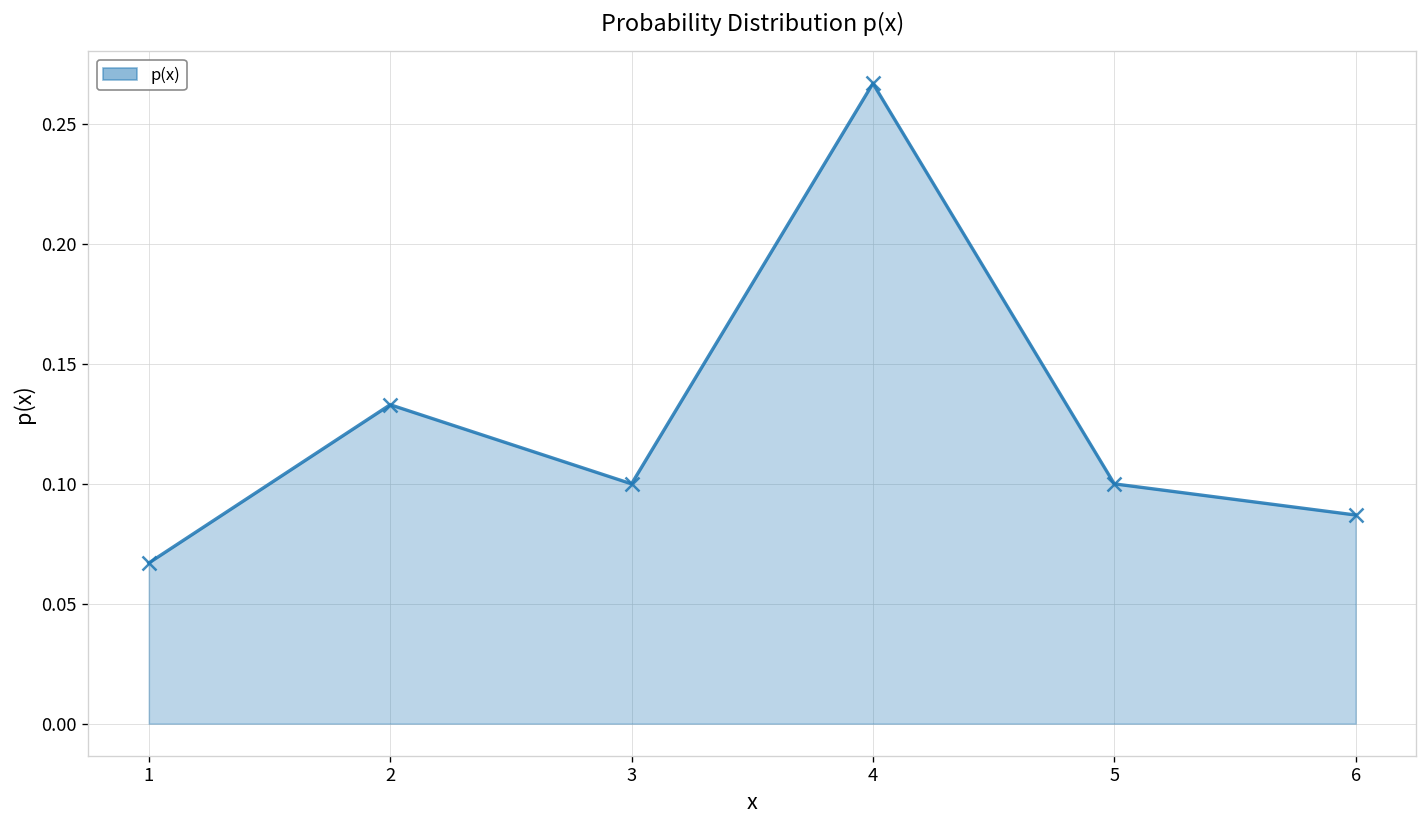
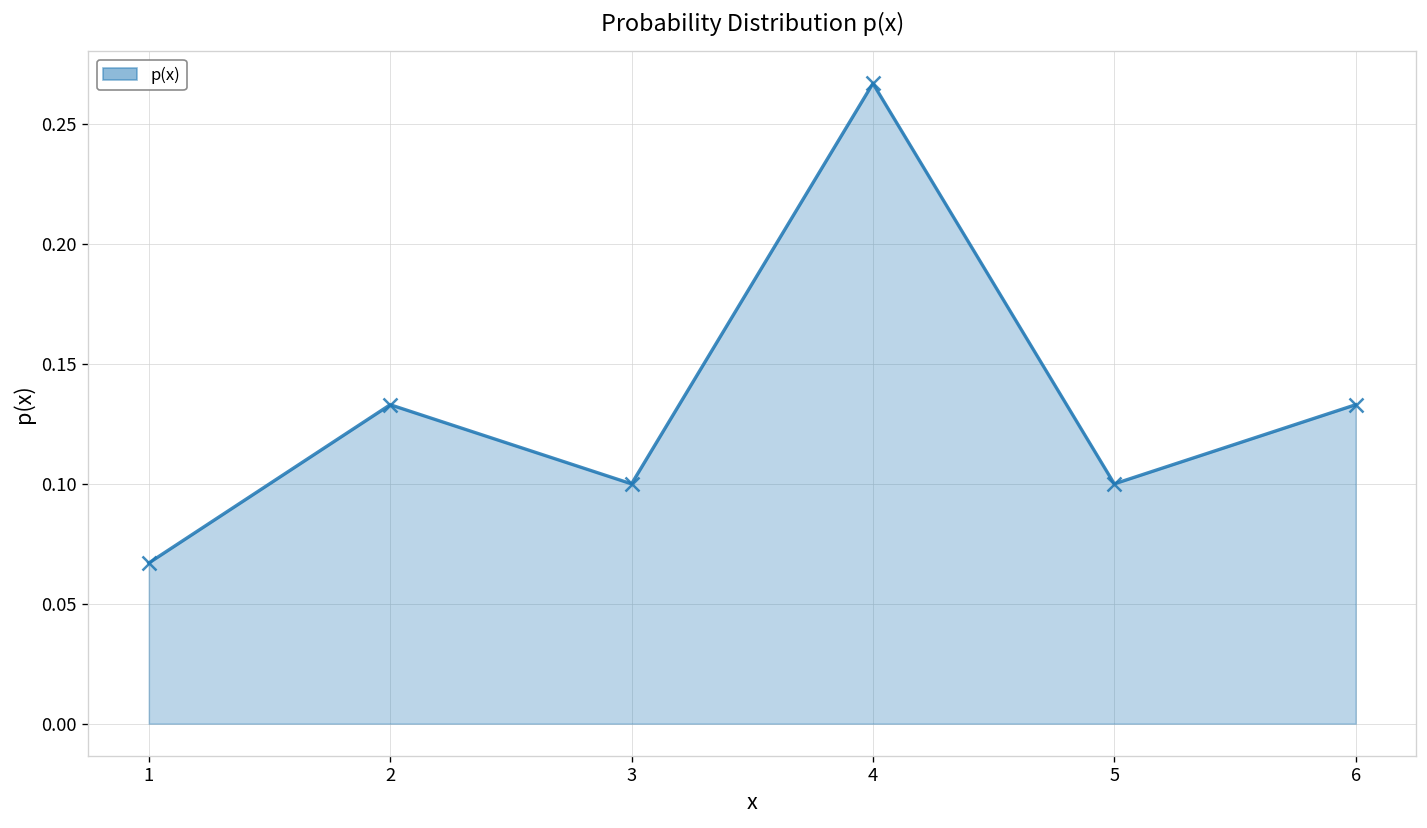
  {
    "1": 0.067,
    "2": 0.133,
    "3": 0.100,
    "4": 0.267,
    "5": 0.100,
-   "6": 0.087
+   "6": 0.133
  }
